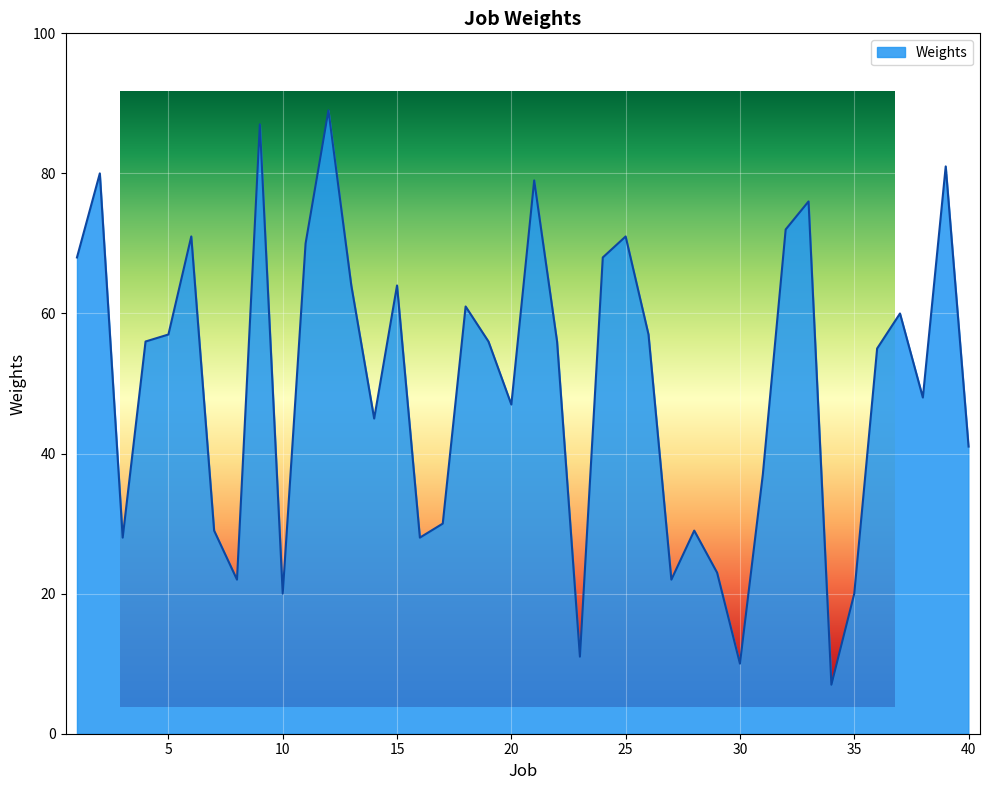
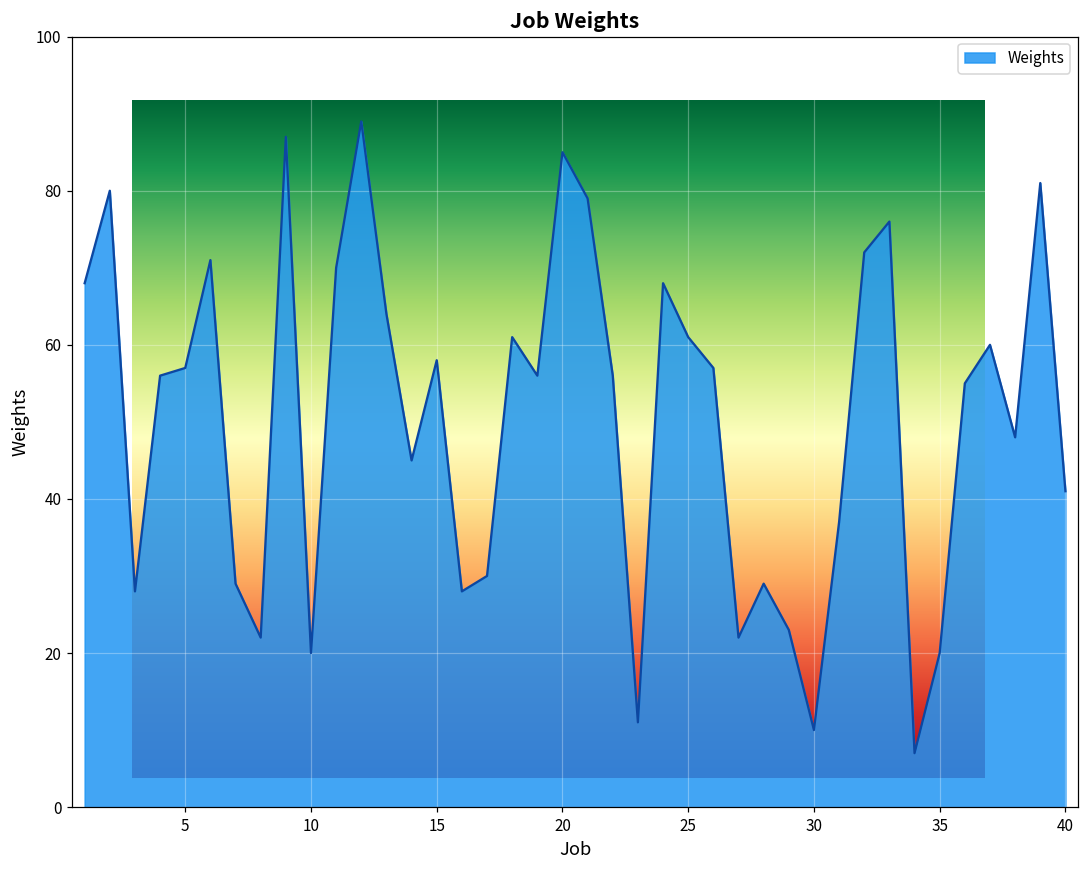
  {
    "5": 57,
    "10": 20,
-   "15": 64,
-   "20": 47,
-   "25": 71,
+   "15": 58,
+   "20": 85,
+   "25": 61,
    "30": 10,
    "35": 20,
    "40": 41
  }
